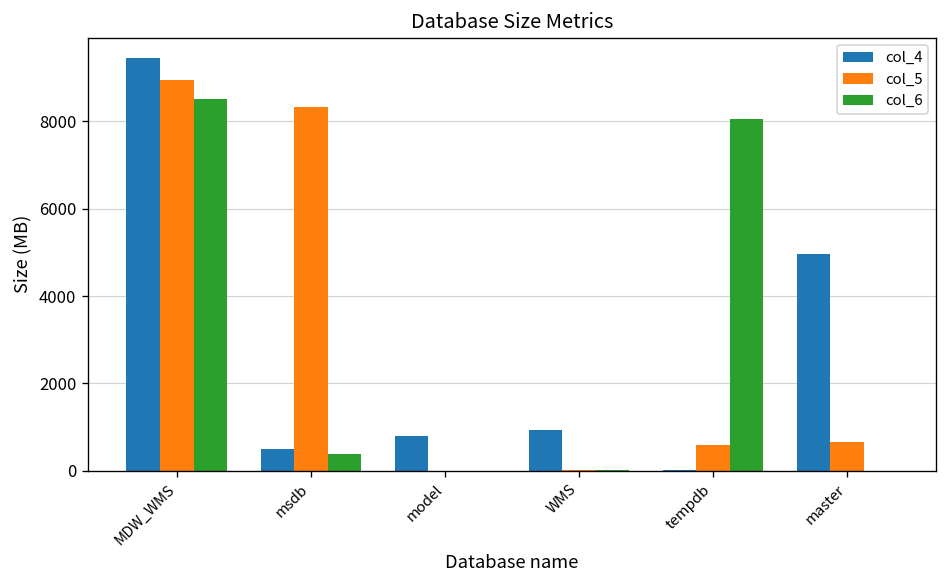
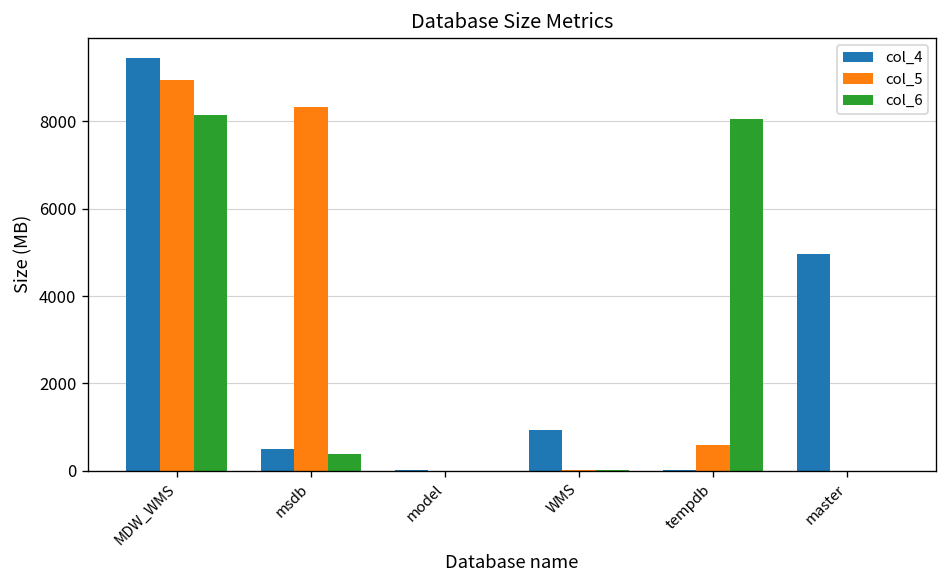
  {
    "col_4": {
      "MDW_WMS": 9400,
      "msdb": 500,
-     "model": 800,
+     "model": 0,
      "WMS": 900,
      "master": 5000
    },
    "col_5": {
      "MDW_WMS": 9000,
      "msdb": 8300,
      "tempdb": 600,
-     "master": 700
+     "master": 0
    },
    "col_6": {
-     "MDW_WMS": 8500,
+     "MDW_WMS": 8200,
      "msdb": 400,
      "tempdb": 8000
    }
  }
